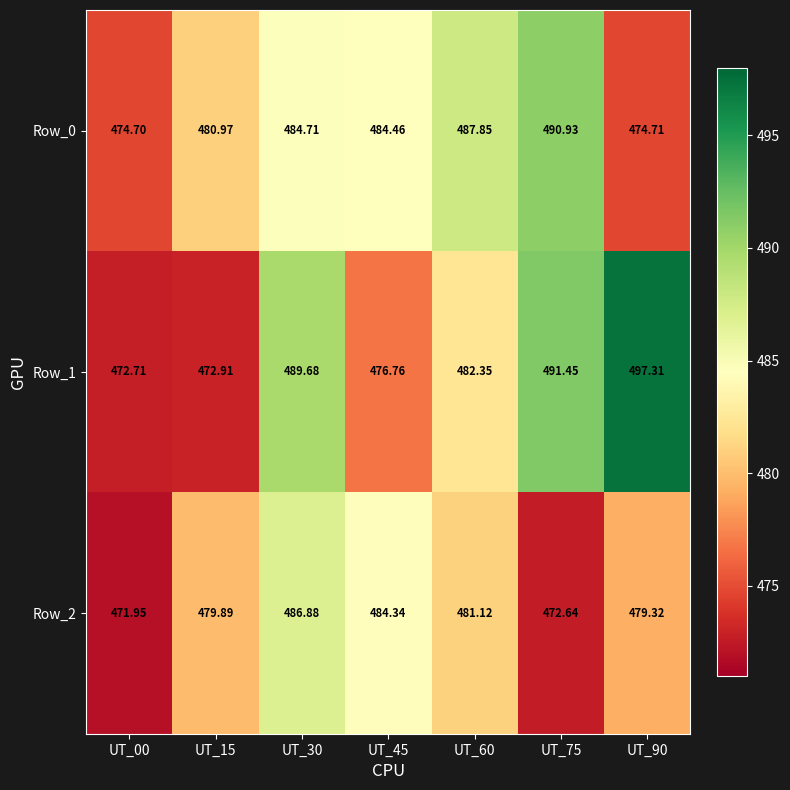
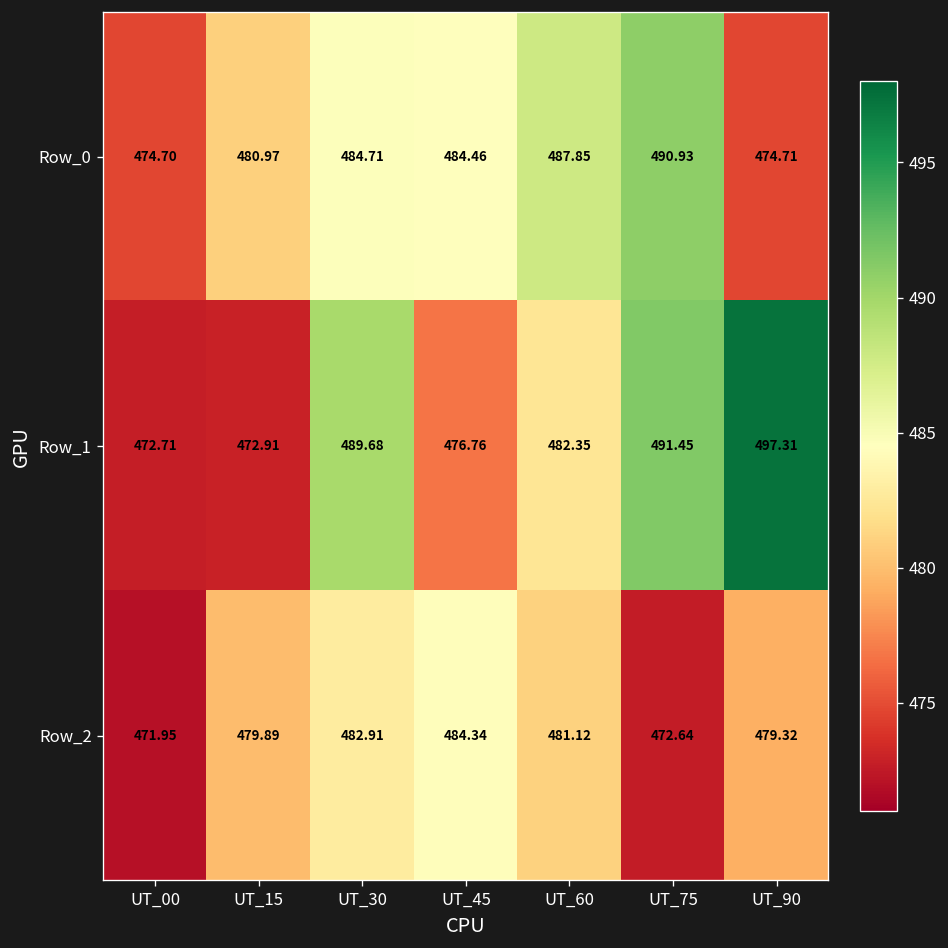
  {
    "Row_0": {
      "UT_00": 474.70,
      "UT_15": 480.97,
      "UT_30": 484.71,
      "UT_45": 484.46,
      "UT_60": 487.85,
      "UT_75": 490.93,
      "UT_90": 474.71
    },
    "Row_1": {
      "UT_00": 472.71,
      "UT_15": 472.91,
      "UT_30": 489.68,
      "UT_45": 476.76,
      "UT_60": 482.35,
      "UT_75": 491.45,
      "UT_90": 497.31
    },
    "Row_2": {
      "UT_00": 471.95,
      "UT_15": 479.89,
-     "UT_30": 486.88,
+     "UT_30": 482.91,
      "UT_45": 484.34,
      "UT_60": 481.12,
      "UT_75": 472.64,
      "UT_90": 479.32
    }
  }
